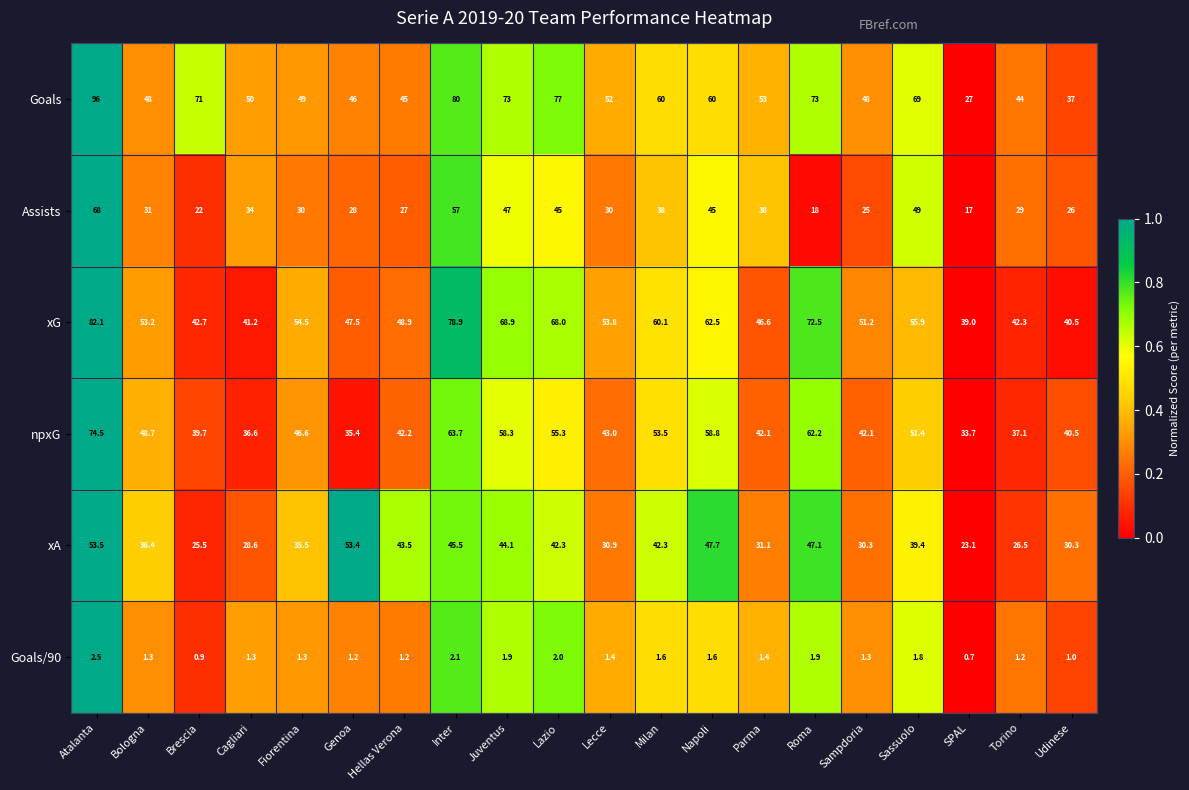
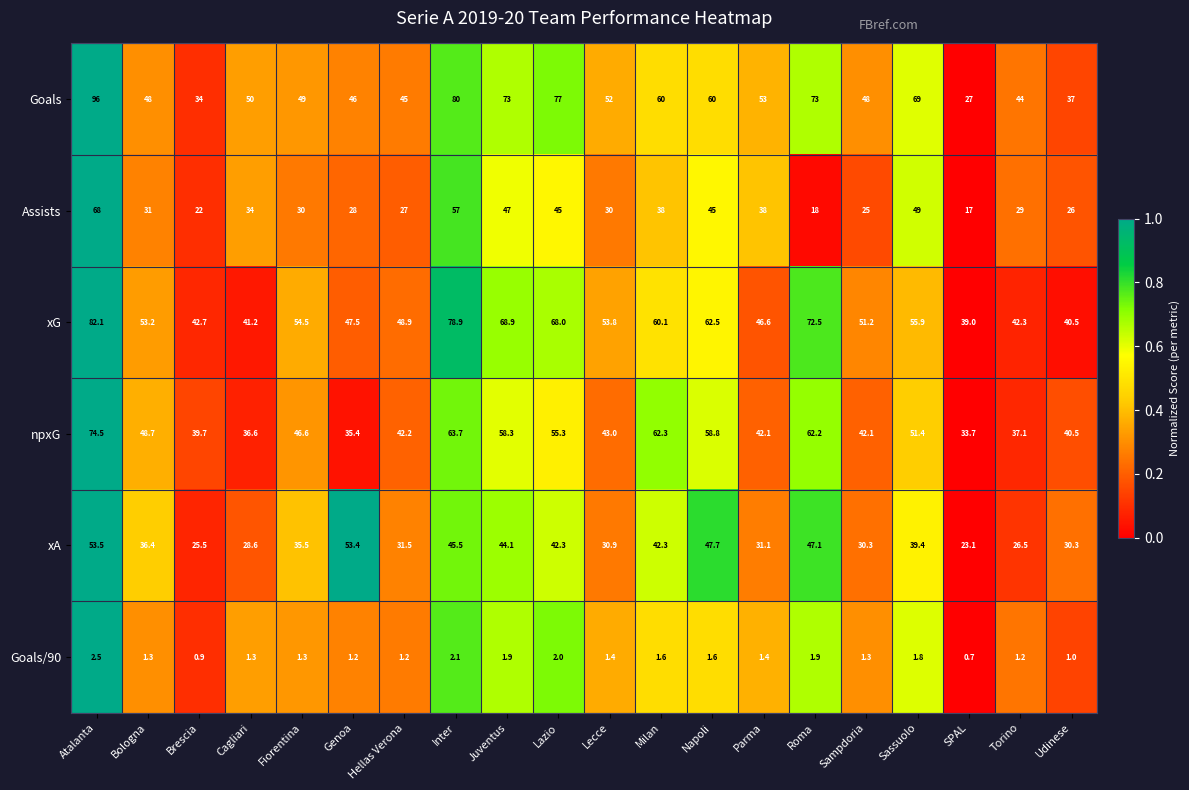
  {
    "Goals": {
      "Atalanta": 96,
      "Bologna": 48,
-     "Brescia": 71,
+     "Brescia": 34,
      "Cagliari": 50,
      "Fiorentina": 49,
      "Genoa": 46,
      "Hellas Verona": 45,
      "Inter": 80,
      "Juventus": 73,
      "Lazio": 77,
      "Lecce": 52,
      "Milan": 60,
      "Napoli": 60,
      "Parma": 53,
      "Roma": 73,
      "Sampdoria": 48,
      "Sassuolo": 69,
      "SPAL": 27,
      "Torino": 44,
      "Udinese": 37
    },
    "Assists": {
      "Atalanta": 68,
      "Bologna": 31,
      "Brescia": 22,
      "Cagliari": 34,
      "Fiorentina": 30,
      "Genoa": 28,
      "Hellas Verona": 27,
      "Inter": 57,
      "Juventus": 47,
      "Lazio": 45,
      "Lecce": 30,
      "Milan": 38,
      "Napoli": 45,
      "Parma": 38,
      "Roma": 18,
      "Sampdoria": 25,
      "Sassuolo": 49,
      "SPAL": 17,
      "Torino": 29,
      "Udinese": 26
    },
    "xG": {
      "Atalanta": 82.1,
      "Bologna": 53.2,
      "Brescia": 42.7,
      "Cagliari": 41.2,
      "Fiorentina": 54.5,
      "Genoa": 47.5,
      "Hellas Verona": 48.9,
      "Inter": 78.9,
      "Juventus": 68.9,
      "Lazio": 68.0,
      "Lecce": 53.8,
      "Milan": 60.1,
      "Napoli": 62.5,
      "Parma": 46.6,
      "Roma": 72.5,
      "Sampdoria": 51.2,
      "Sassuolo": 55.9,
      "SPAL": 39.0,
      "Torino": 42.3,
      "Udinese": 40.5
    },
    "npxG": {
      "Atalanta": 74.5,
      "Bologna": 48.7,
      "Brescia": 39.7,
      "Cagliari": 36.6,
      "Fiorentina": 46.6,
      "Genoa": 35.4,
      "Hellas Verona": 42.2,
      "Inter": 63.7,
      "Juventus": 58.3,
      "Lazio": 55.3,
      "Lecce": 43.0,
-     "Milan": 53.5,
+     "Milan": 62.3,
      "Napoli": 58.8,
      "Parma": 42.1,
      "Roma": 62.2,
      "Sampdoria": 42.1,
      "Sassuolo": 51.4,
      "SPAL": 33.7,
      "Torino": 37.1,
      "Udinese": 40.5
    },
    "xA": {
      "Atalanta": 53.5,
      "Bologna": 36.4,
      "Brescia": 25.5,
      "Cagliari": 28.6,
      "Fiorentina": 35.5,
      "Genoa": 53.4,
-     "Hellas Verona": 43.5,
+     "Hellas Verona": 31.5,
      "Inter": 45.5,
      "Juventus": 44.1,
      "Lazio": 42.3,
      "Lecce": 30.9,
      "Milan": 42.3,
      "Napoli": 47.7,
      "Parma": 31.1,
      "Roma": 47.1,
      "Sampdoria": 30.3,
      "Sassuolo": 39.4,
      "SPAL": 23.1,
      "Torino": 26.5,
      "Udinese": 30.3
    },
    "Goals/90": {
      "Atalanta": 2.5,
      "Bologna": 1.3,
      "Brescia": 0.9,
      "Cagliari": 1.3,
      "Fiorentina": 1.3,
      "Genoa": 1.2,
      "Hellas Verona": 1.2,
      "Inter": 2.1,
      "Juventus": 1.9,
      "Lazio": 2.0,
      "Lecce": 1.4,
      "Milan": 1.6,
      "Napoli": 1.6,
      "Parma": 1.4,
      "Roma": 1.9,
      "Sampdoria": 1.3,
      "Sassuolo": 1.8,
      "SPAL": 0.7,
      "Torino": 1.2,
      "Udinese": 1.0
    }
  }
